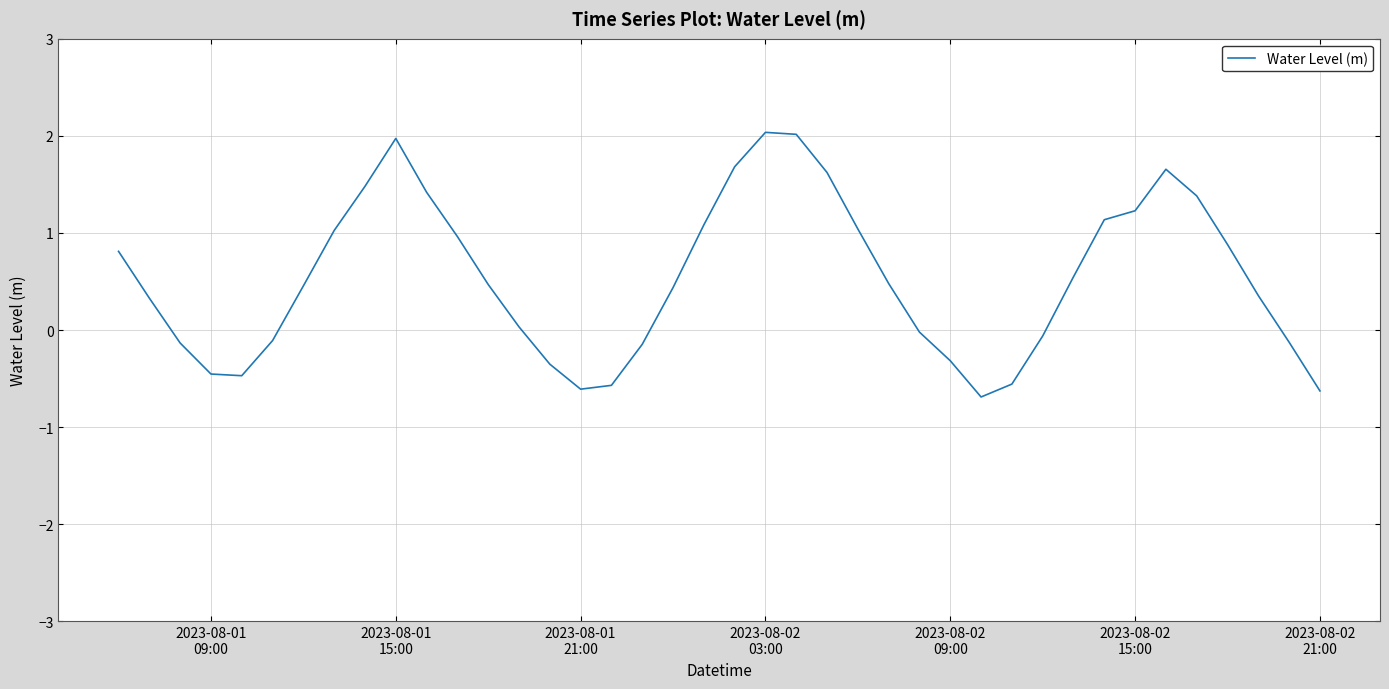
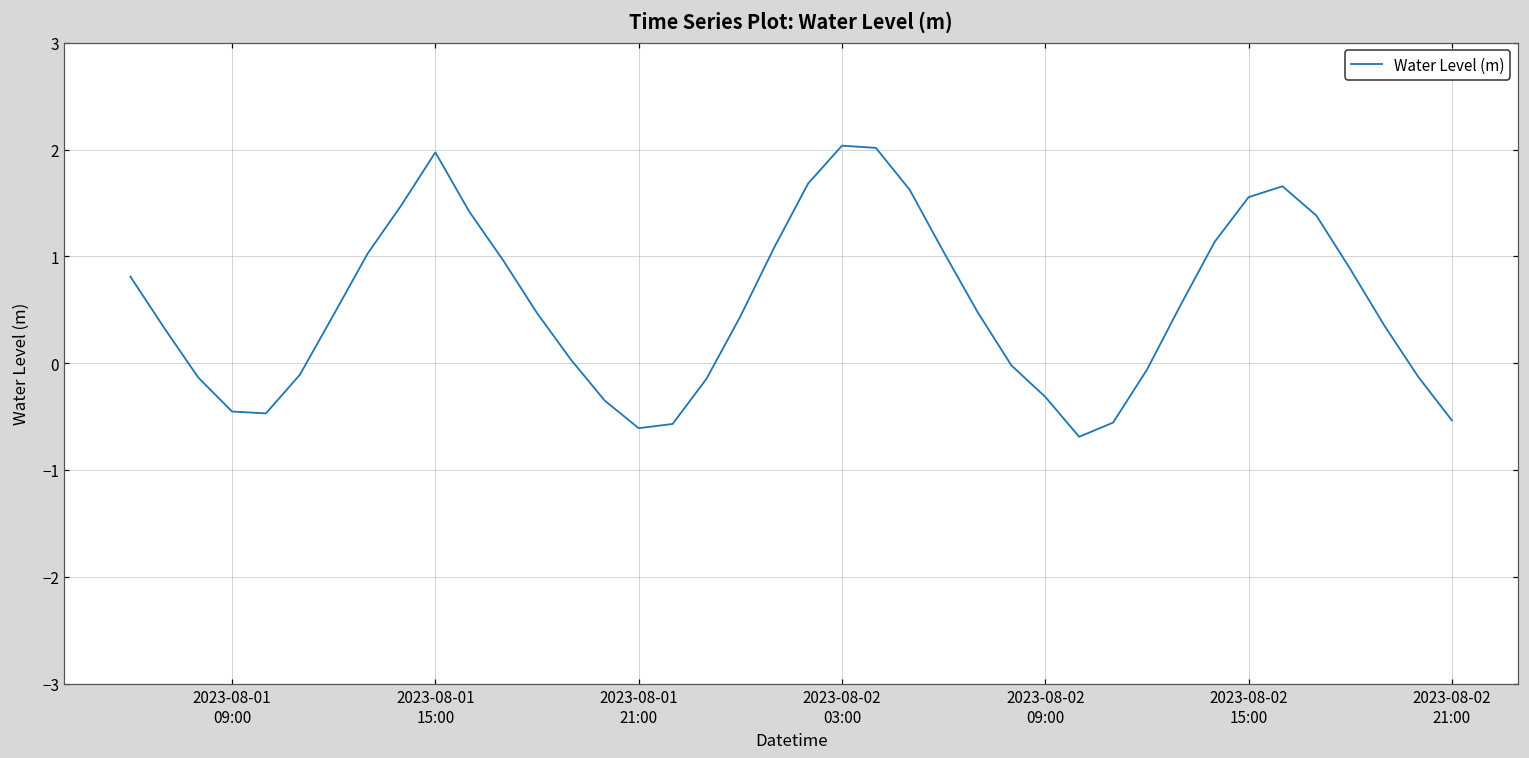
  {
    "2023-08-01 09:00": -0.5,
    "2023-08-01 15:00": 2.0,
    "2023-08-01 21:00": -0.6,
    "2023-08-02 03:00": 2.0,
    "2023-08-02 09:00": -0.3,
-   "2023-08-02 15:00": 1.2,
-   "2023-08-02 21:00": -0.6
+   "2023-08-02 15:00": 1.6,
+   "2023-08-02 21:00": -0.5
  }
